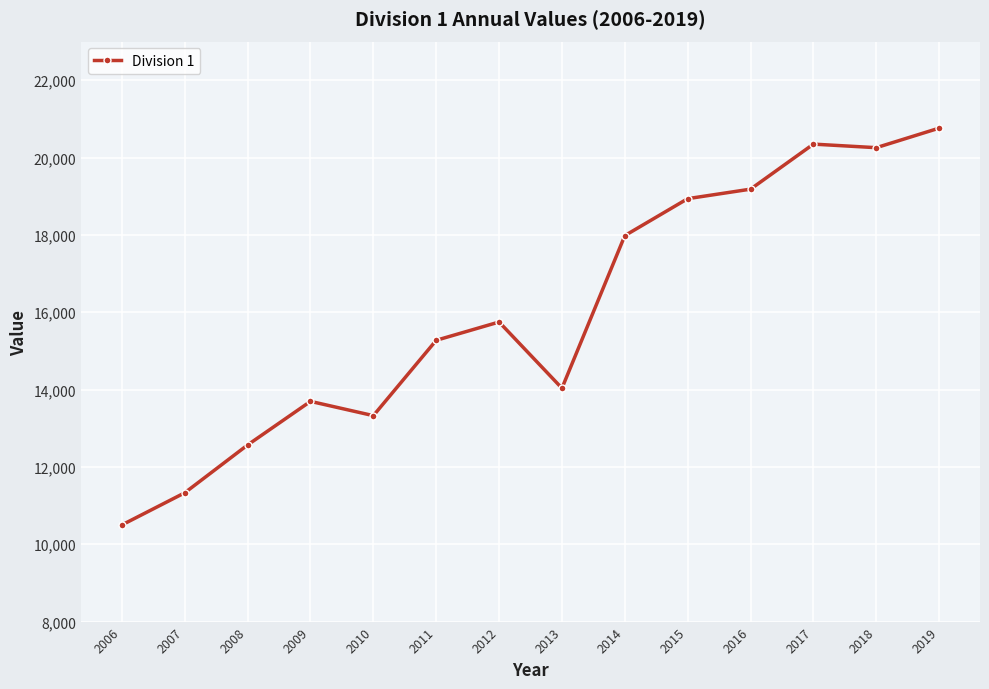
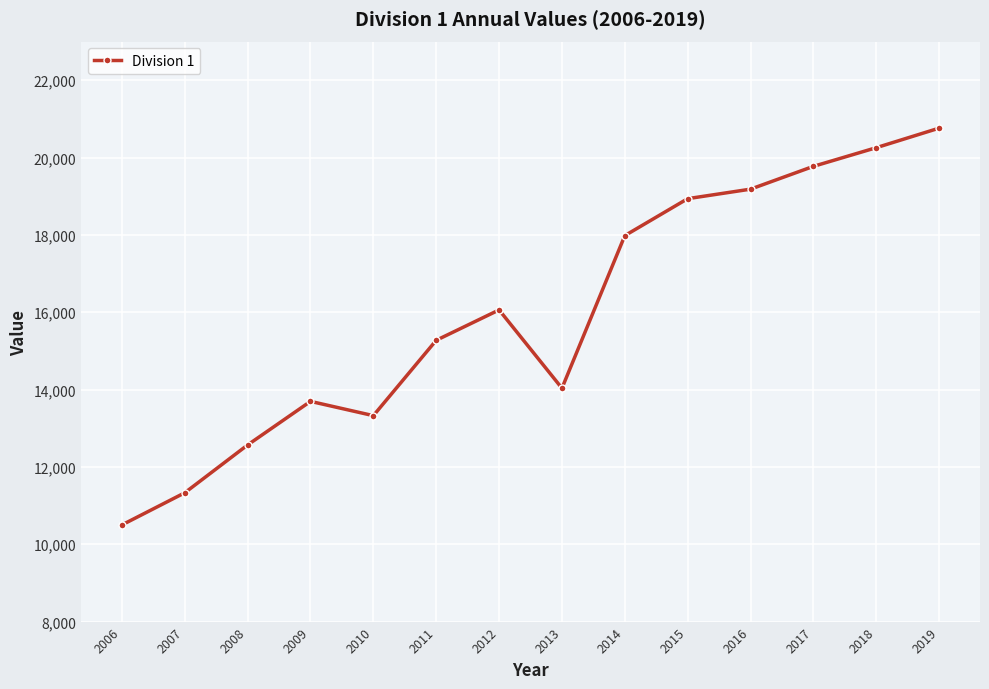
  {
    "2006": "10,500",
    "2007": "11,300",
    "2008": "12,600",
    "2009": "13,700",
    "2010": "13,300",
    "2011": "15,300",
-   "2012": "15,700",
+   "2012": "16,100",
    "2013": "14,000",
    "2014": "18,000",
    "2015": "18,900",
    "2016": "19,200",
-   "2017": "20,300",
+   "2017": "19,800",
    "2018": "20,300",
    "2019": "20,800"
  }
